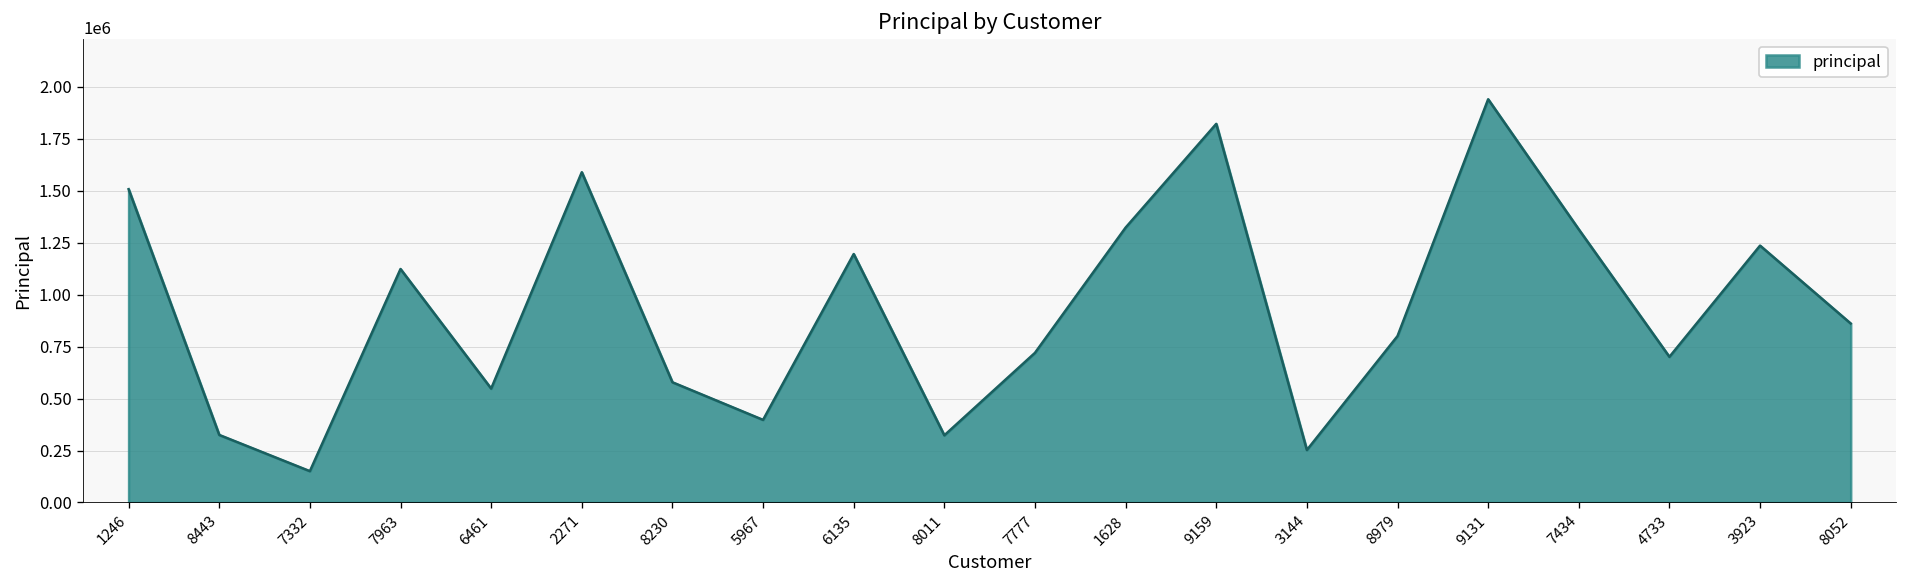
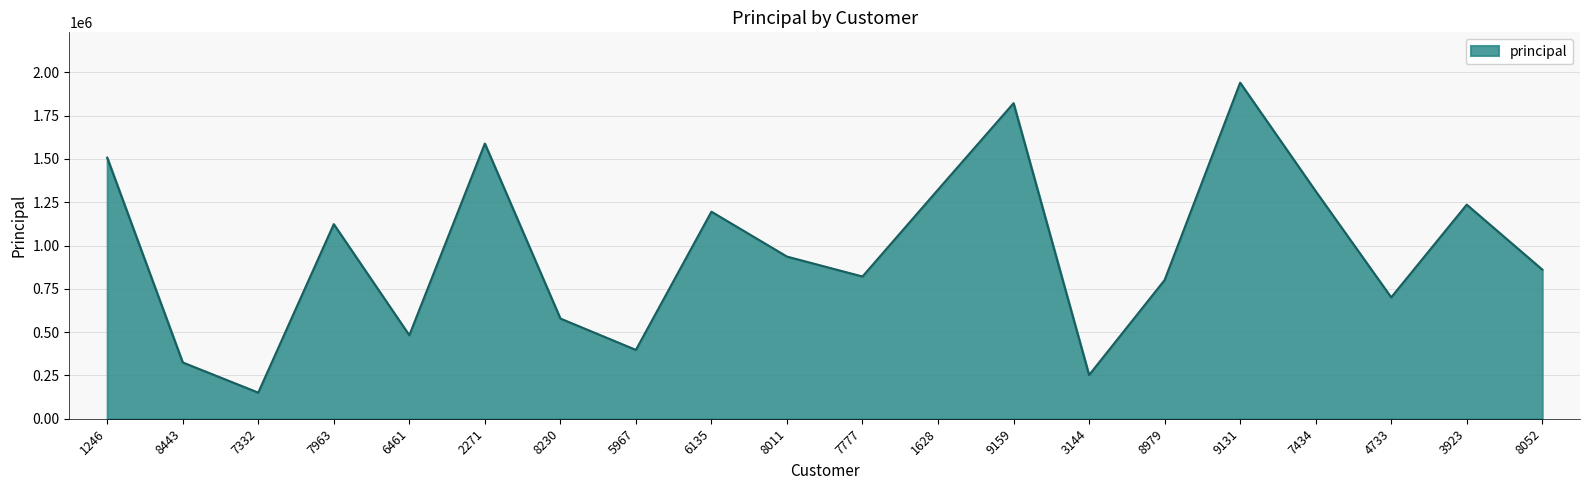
  {
    "1246": 1510000,
    "8443": 320000,
    "7332": 150000,
    "7963": 1120000,
-   "6461": 550000,
+   "6461": 480000,
    "2271": 1590000,
    "8230": 580000,
    "5967": 400000,
    "6135": 1200000,
-   "8011": 320000,
-   "7777": 720000,
+   "8011": 940000,
+   "7777": 820000,
    "1628": 1320000,
    "9159": 1820000,
    "3144": 250000,
    "8979": 800000,
    "9131": 1940000,
    "7434": 1310000,
    "4733": 700000,
    "3923": 1240000,
    "8052": 860000
  }
